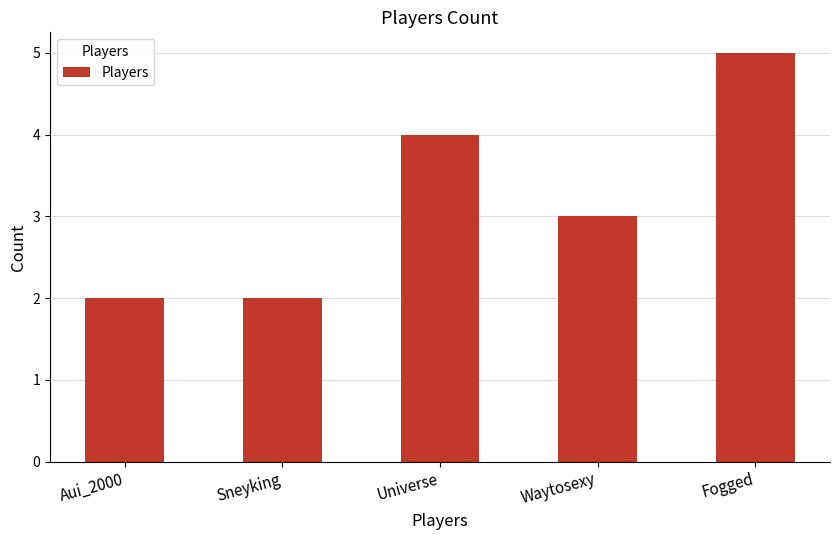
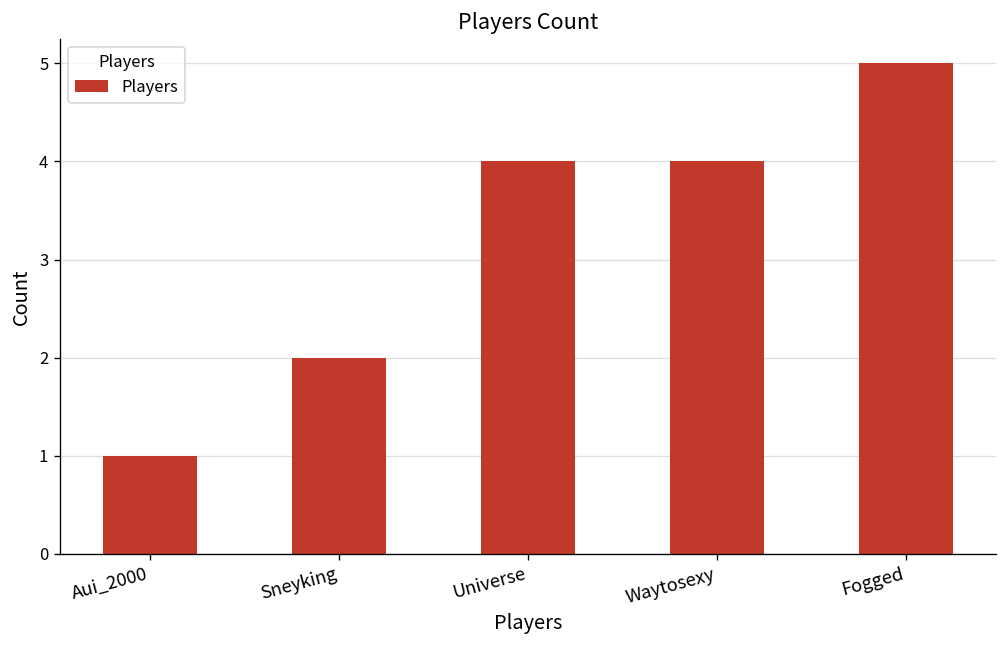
  {
-   "Aui_2000": 2,
+   "Aui_2000": 1,
    "Sneyking": 2,
    "Universe": 4,
-   "Waytosexy": 3,
+   "Waytosexy": 4,
    "Fogged": 5
  }
